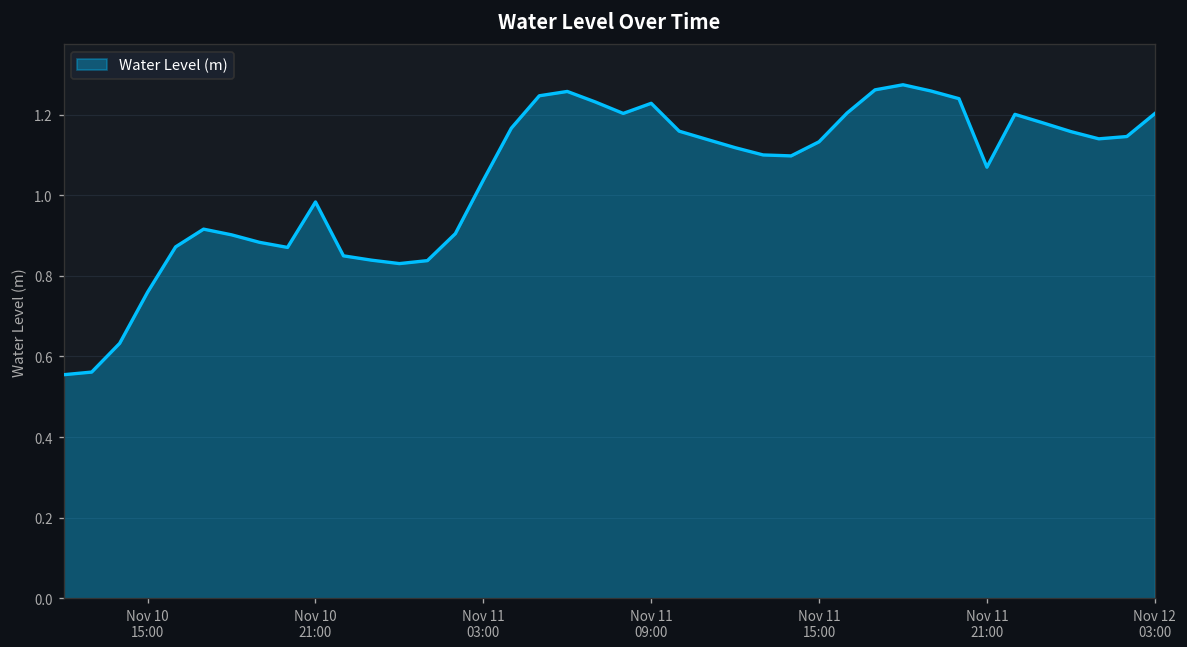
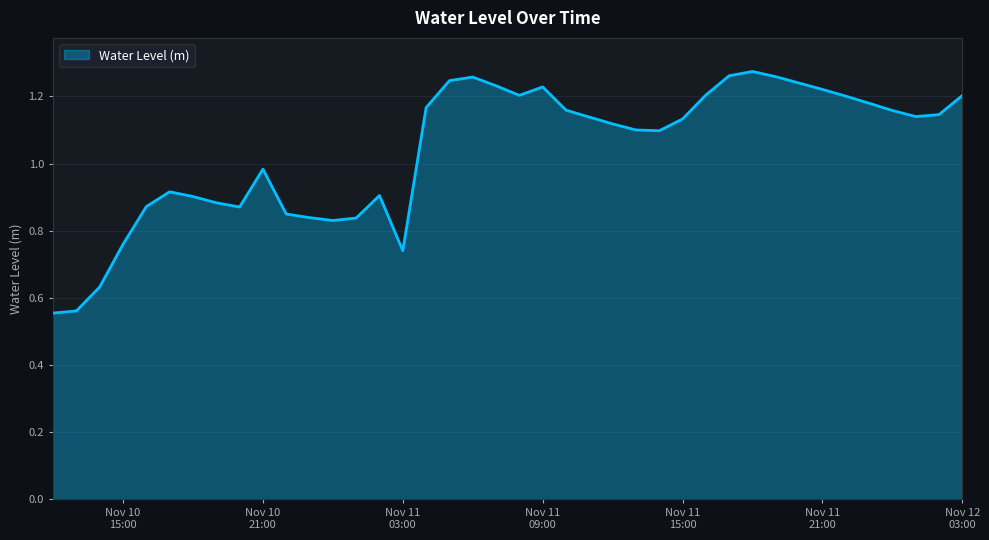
  {
    "Nov 10 15:00": 0.76,
    "Nov 10 21:00": 0.98,
-   "Nov 11 03:00": 1.04,
+   "Nov 11 03:00": 0.74,
    "Nov 11 09:00": 1.23,
    "Nov 11 15:00": 1.13,
-   "Nov 11 21:00": 1.07,
+   "Nov 11 21:00": 1.22,
    "Nov 12 03:00": 1.20
  }
